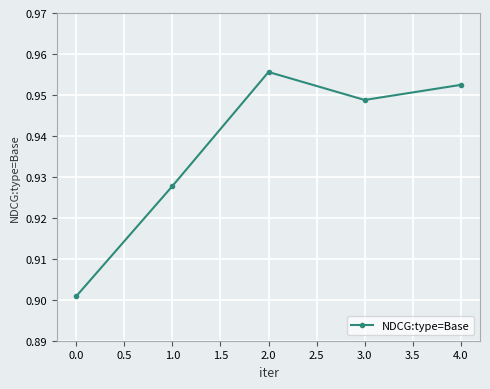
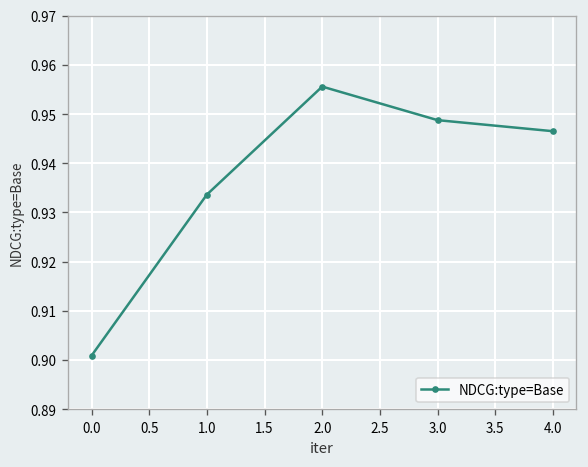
  {
    "0.0": 0.901,
-   "1.0": 0.928,
+   "1.0": 0.934,
    "2.0": 0.956,
    "3.0": 0.949,
-   "4.0": 0.952
+   "4.0": 0.947
  }
